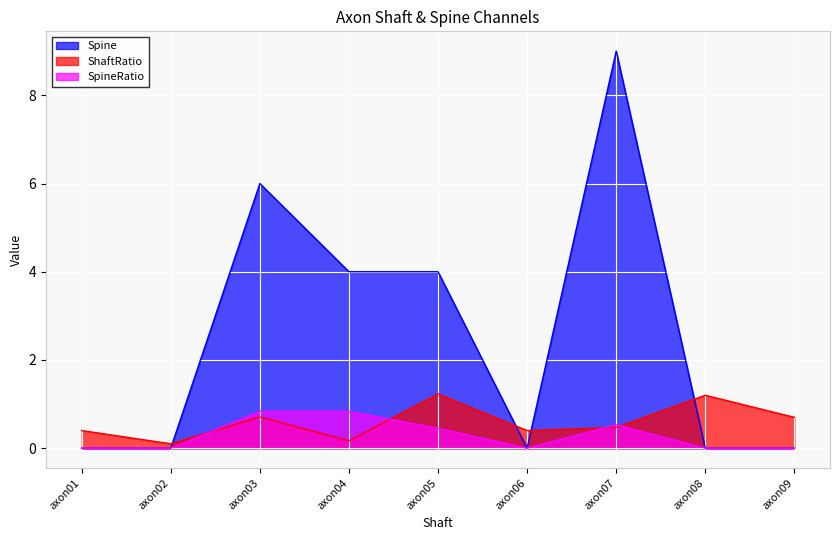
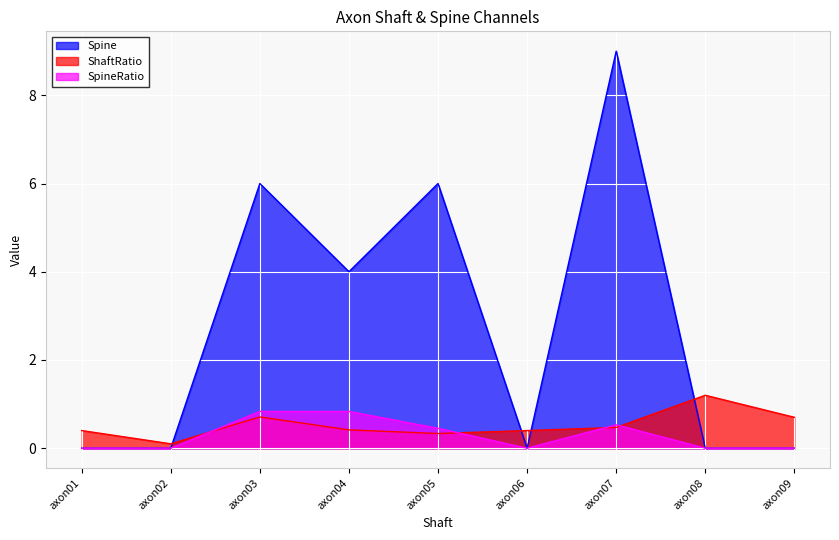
  {
    "Spine": {
      "axon03": 6,
      "axon04": 4,
-     "axon05": 4,
+     "axon05": 6,
      "axon07": 9
    },
    "ShaftRatio": {
      "axon01": 0.4,
      "axon02": 0.1,
      "axon03": 0.7,
-     "axon04": 0.2,
-     "axon05": 1.2,
+     "axon04": 0.4,
+     "axon05": 0.3,
      "axon06": 0.4,
      "axon07": 0.5,
      "axon08": 1.2,
      "axon09": 0.7
    },
    "SpineRatio": {
      "axon03": 0.8,
      "axon04": 0.8,
      "axon05": 0.5,
      "axon07": 0.5
    }
  }
